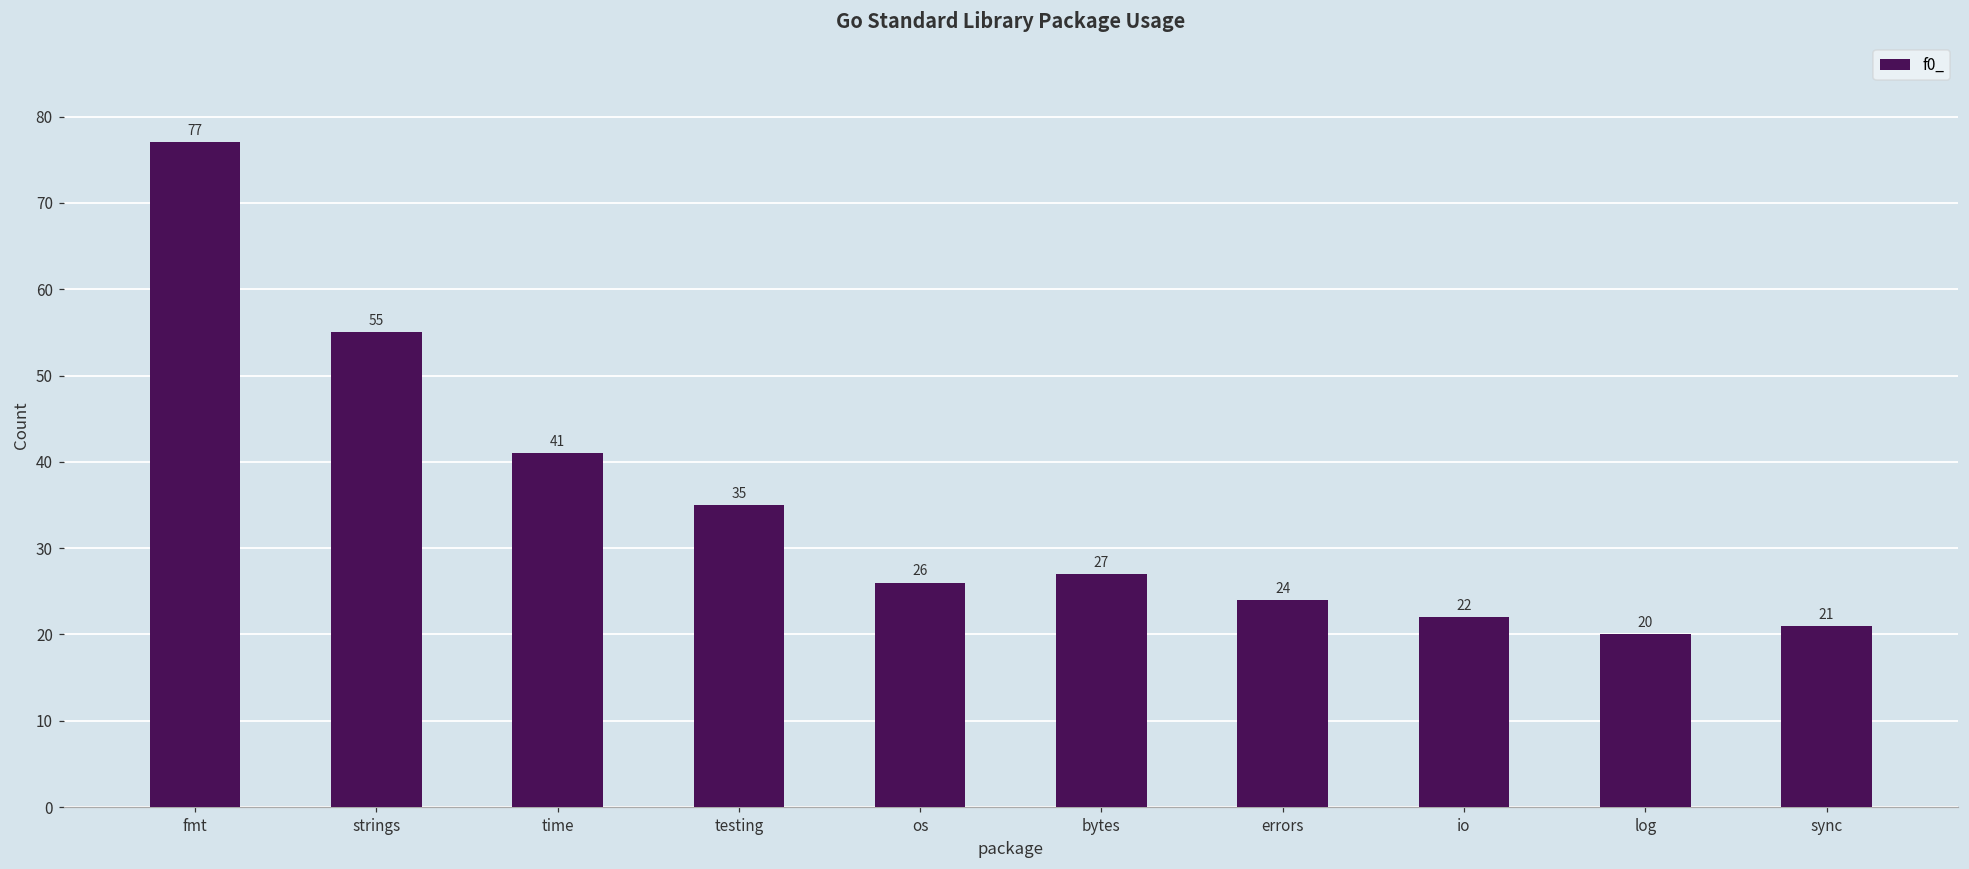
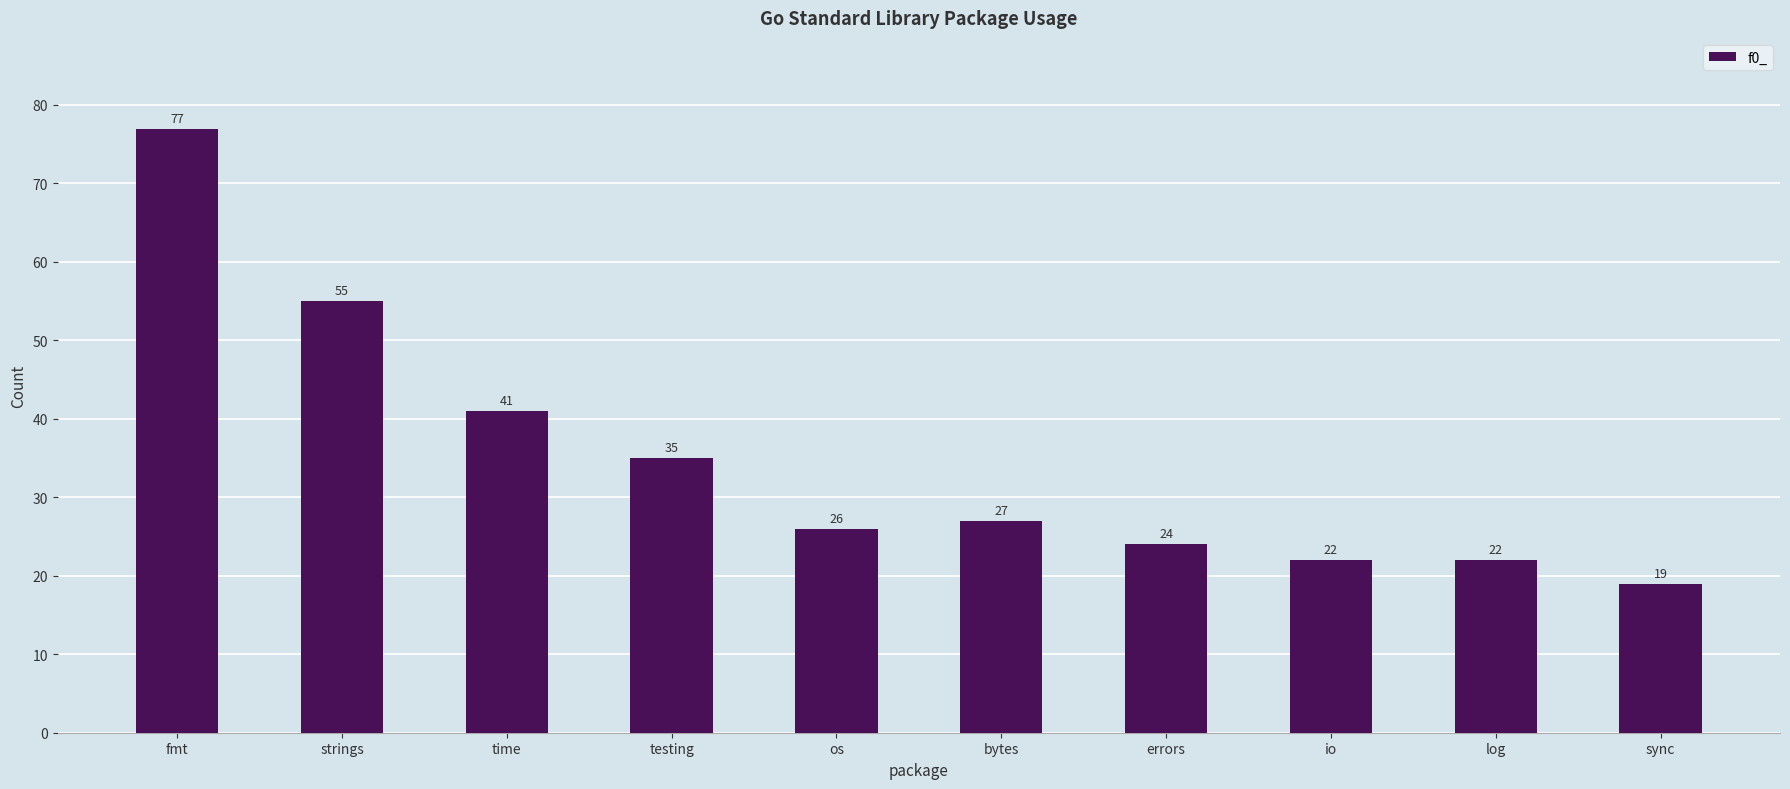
  {
    "fmt": 77,
    "strings": 55,
    "time": 41,
    "testing": 35,
    "os": 26,
    "bytes": 27,
    "errors": 24,
    "io": 22,
-   "log": 20,
-   "sync": 21
+   "log": 22,
+   "sync": 19
  }
